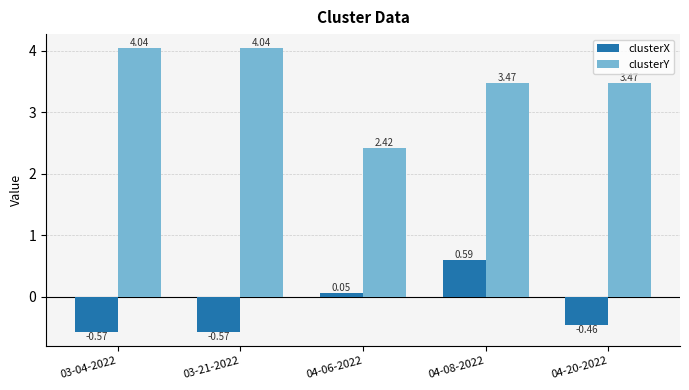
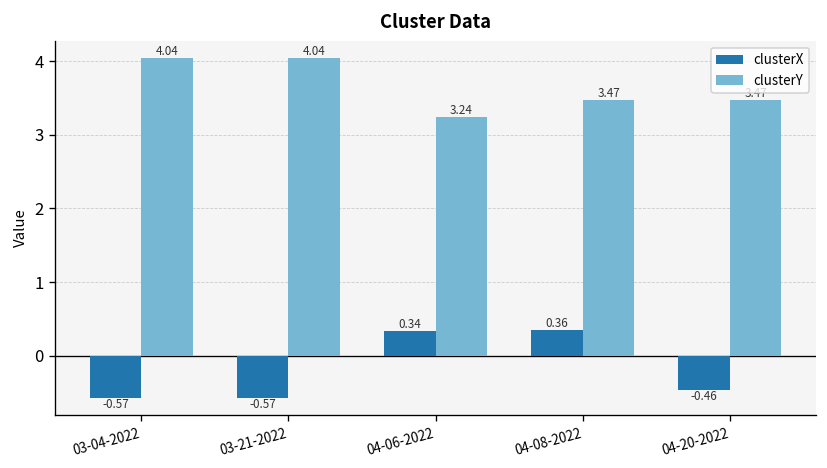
  {
    "clusterX": {
      "03-04-2022": -0.57,
      "03-21-2022": -0.57,
-     "04-06-2022": 0.05,
-     "04-08-2022": 0.59,
+     "04-06-2022": 0.34,
+     "04-08-2022": 0.36,
      "04-20-2022": -0.46
    },
    "clusterY": {
      "03-04-2022": 4.04,
      "03-21-2022": 4.04,
-     "04-06-2022": 2.42,
+     "04-06-2022": 3.24,
      "04-08-2022": 3.47
    }
  }
